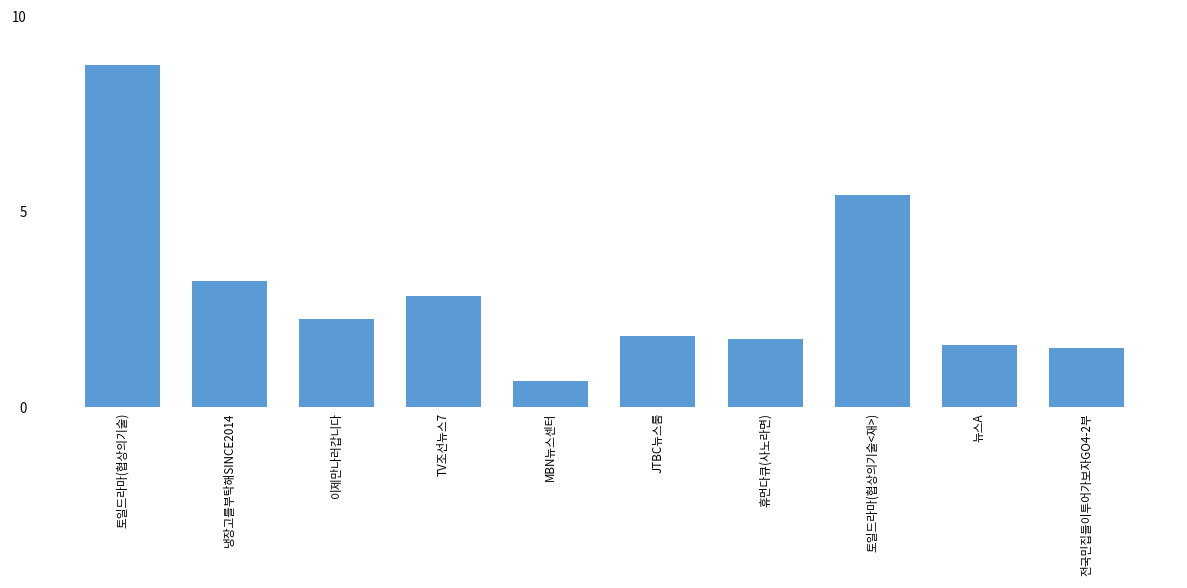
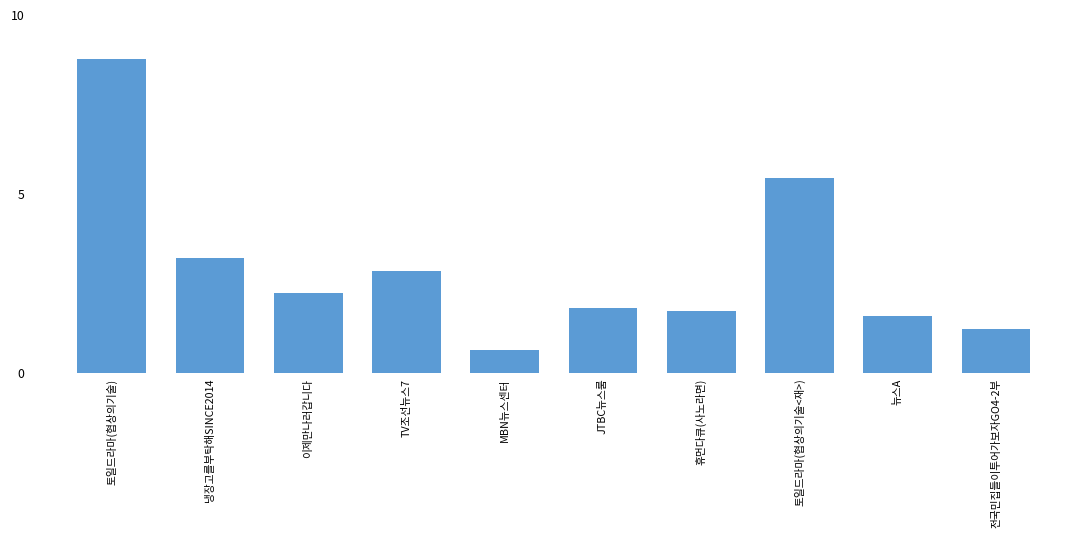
  {
    "토일드라마(협상의기술)": 8.8,
    "냉장고를부탁해SINCE2014": 3.2,
    "이제만나러갑니다": 2.2,
    "TV조선뉴스7": 2.8,
    "MBN뉴스센터": 0.6,
    "JTBC뉴스룸": 1.8,
    "휴먼다큐(사노라면)": 1.7,
    "토일드라마(협상의기술<재>)": 5.4,
    "뉴스A": 1.6,
-   "전국민집들이투어가보자GO4-2부": 1.5
+   "전국민집들이투어가보자GO4-2부": 1.2
  }
